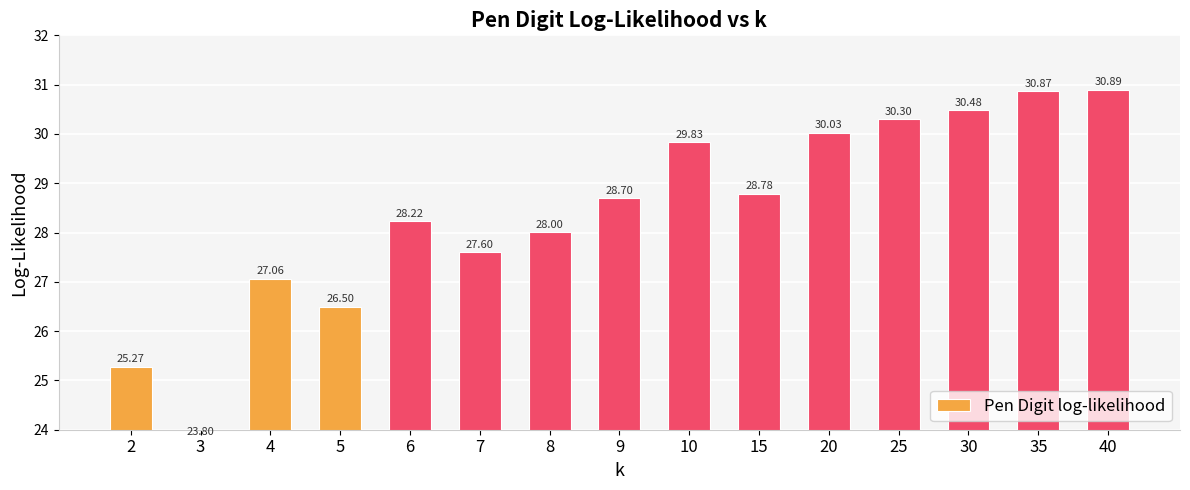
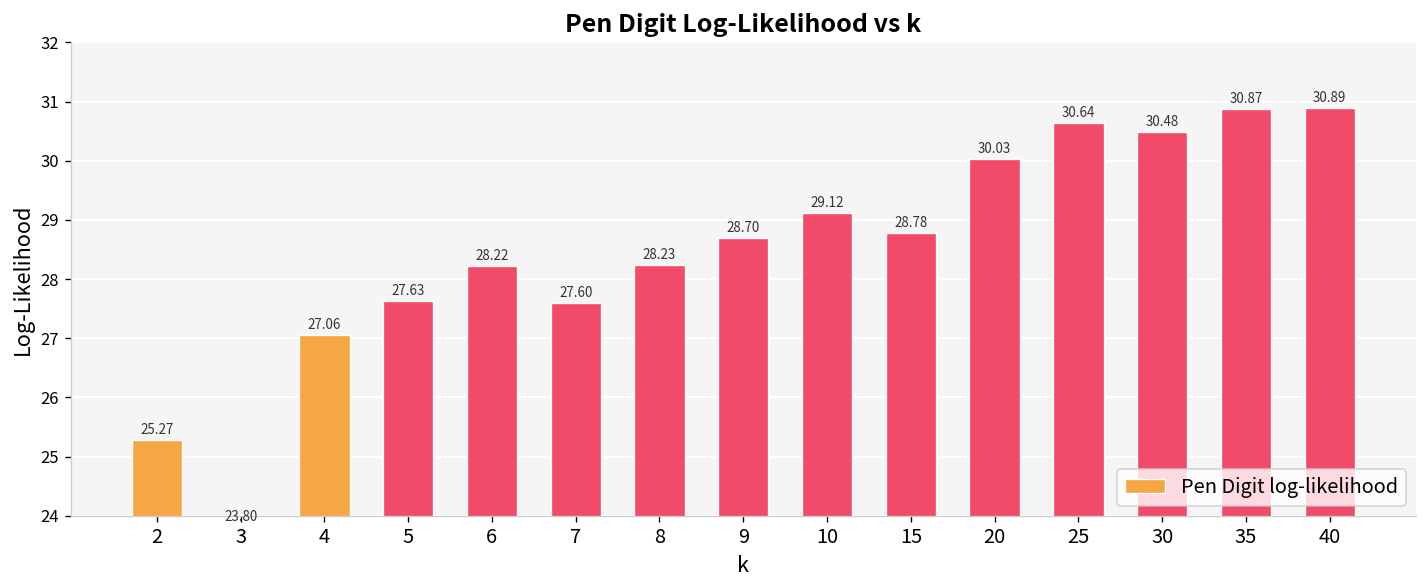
  {
    "2": 25.27,
    "4": 27.06,
-   "5": 26.50,
+   "5": 27.63,
    "6": 28.22,
    "7": 27.60,
-   "8": 28.00,
+   "8": 28.23,
    "9": 28.70,
-   "10": 29.83,
+   "10": 29.12,
    "15": 28.78,
    "20": 30.03,
-   "25": 30.30,
+   "25": 30.64,
    "30": 30.48,
    "35": 30.87,
    "40": 30.89
  }
